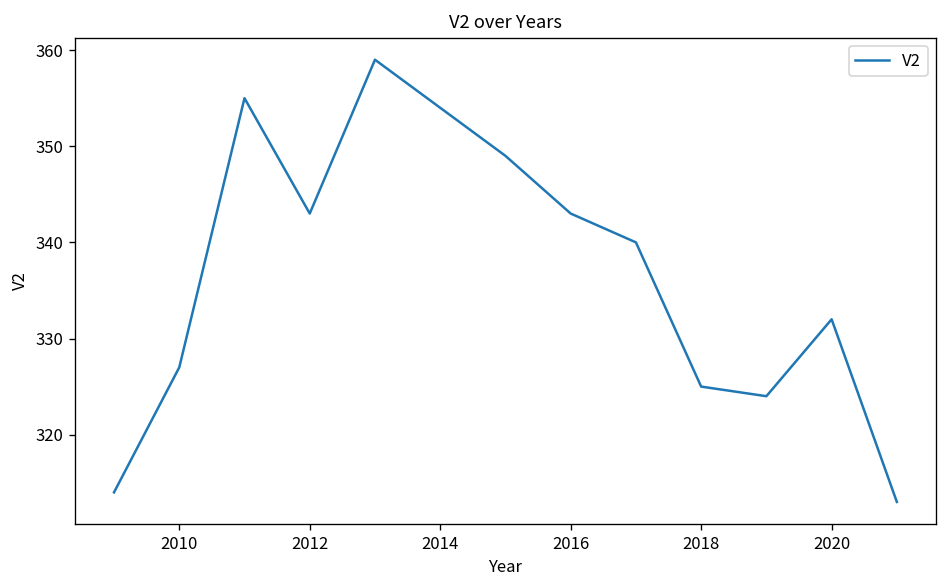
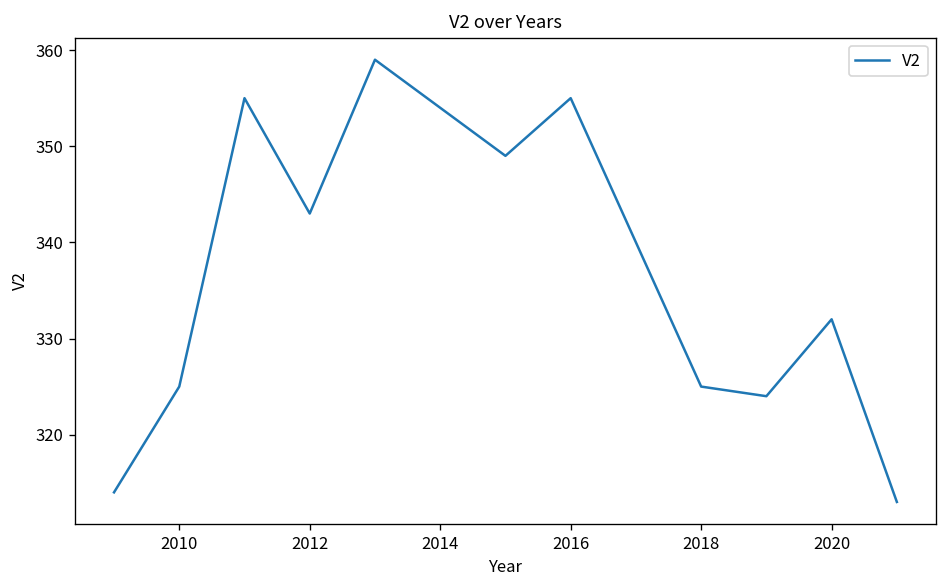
  {
-   "2010": 327,
+   "2010": 325,
    "2012": 343,
    "2014": 354,
-   "2016": 343,
+   "2016": 355,
    "2018": 325,
    "2020": 332
  }
